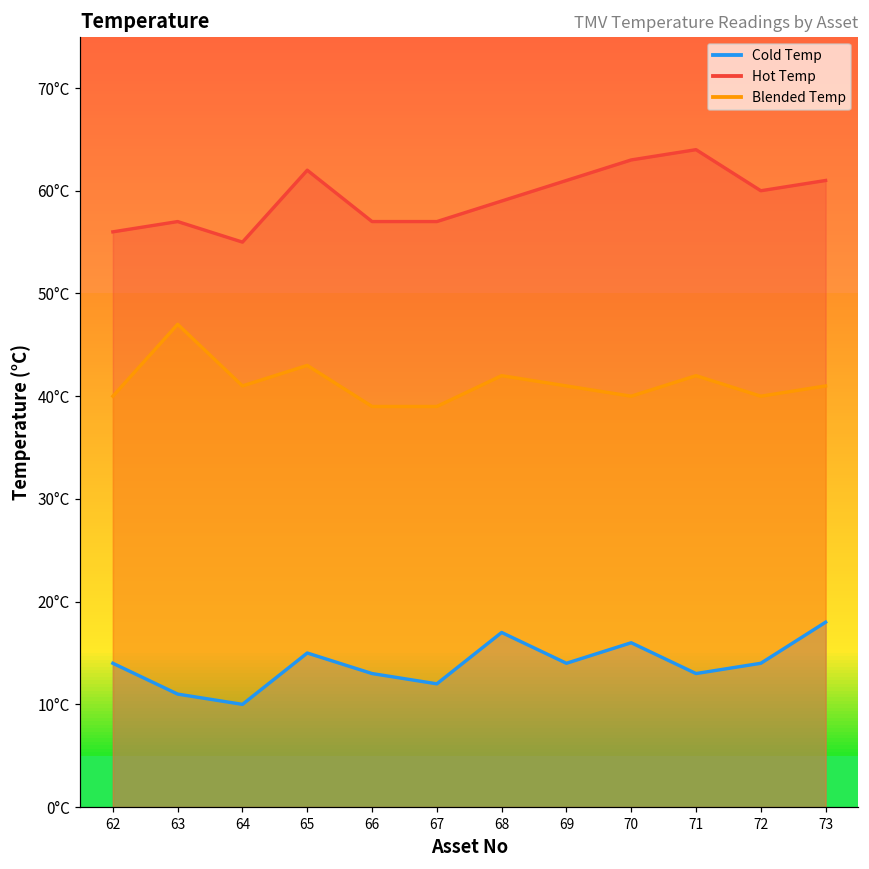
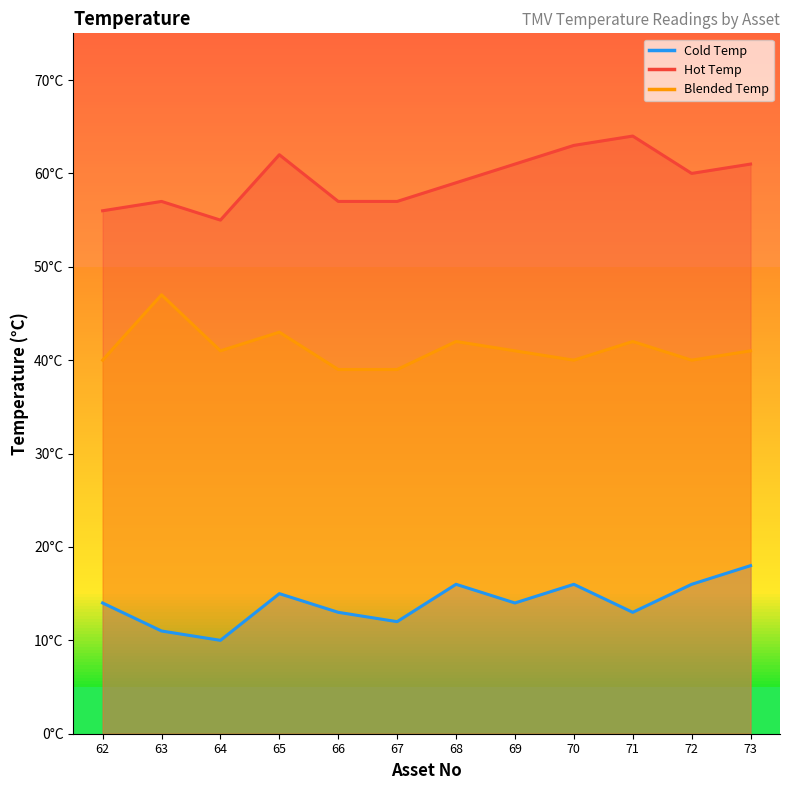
  {
    "Cold Temp": {
      "62": "14°C",
      "63": "11°C",
      "64": "10°C",
      "65": "15°C",
      "66": "13°C",
      "67": "12°C",
-     "68": "17°C",
+     "68": "16°C",
      "69": "14°C",
      "70": "16°C",
      "71": "13°C",
-     "72": "14°C",
+     "72": "16°C",
      "73": "18°C"
    }
  }
